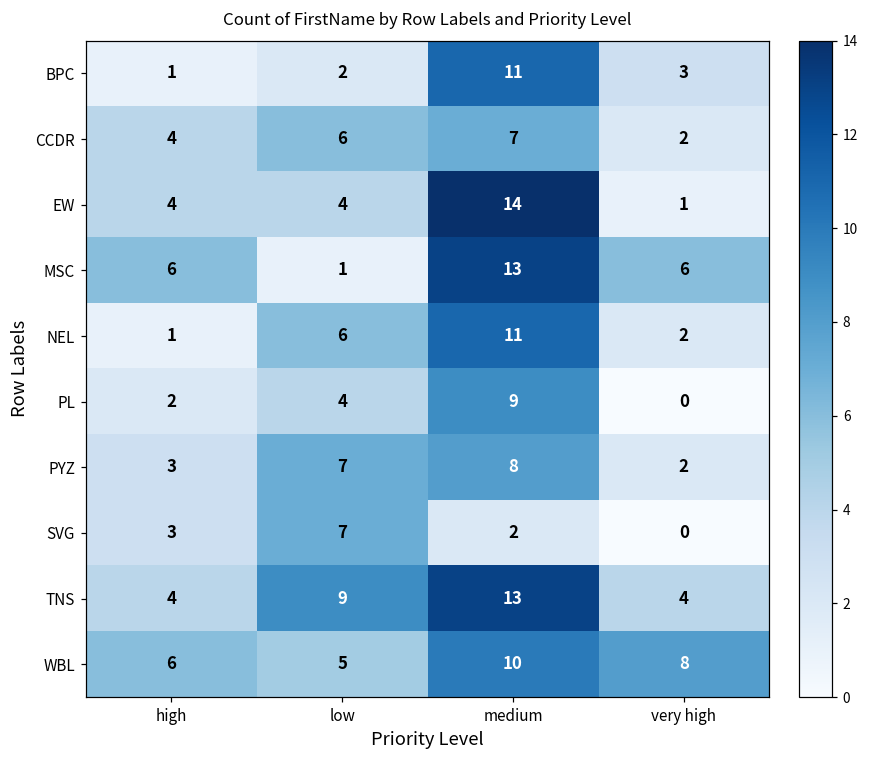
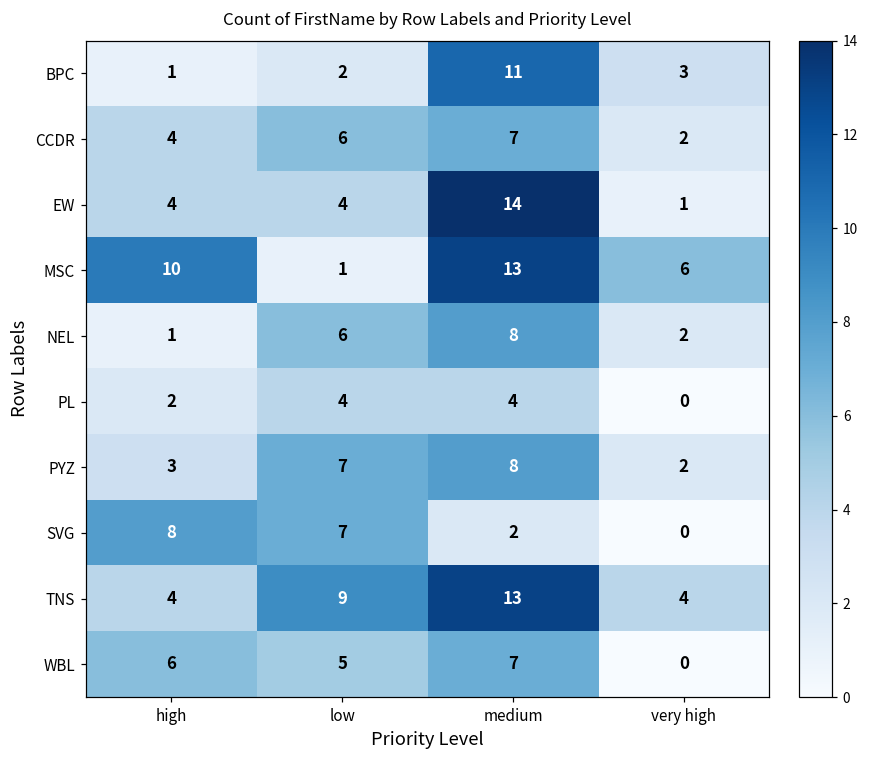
  {
    "BPC": {
      "high": 1,
      "low": 2,
      "medium": 11,
      "very high": 3
    },
    "CCDR": {
      "high": 4,
      "low": 6,
      "medium": 7,
      "very high": 2
    },
    "EW": {
      "high": 4,
      "low": 4,
      "medium": 14,
      "very high": 1
    },
    "MSC": {
-     "high": 6,
+     "high": 10,
      "low": 1,
      "medium": 13,
      "very high": 6
    },
    "NEL": {
      "high": 1,
      "low": 6,
-     "medium": 11,
+     "medium": 8,
      "very high": 2
    },
    "PL": {
      "high": 2,
      "low": 4,
-     "medium": 9,
+     "medium": 4,
      "very high": 0
    },
    "PYZ": {
      "high": 3,
      "low": 7,
      "medium": 8,
      "very high": 2
    },
    "SVG": {
-     "high": 3,
+     "high": 8,
      "low": 7,
      "medium": 2,
      "very high": 0
    },
    "TNS": {
      "high": 4,
      "low": 9,
      "medium": 13,
      "very high": 4
    },
    "WBL": {
      "high": 6,
      "low": 5,
-     "medium": 10,
-     "very high": 8
+     "medium": 7,
+     "very high": 0
    }
  }
